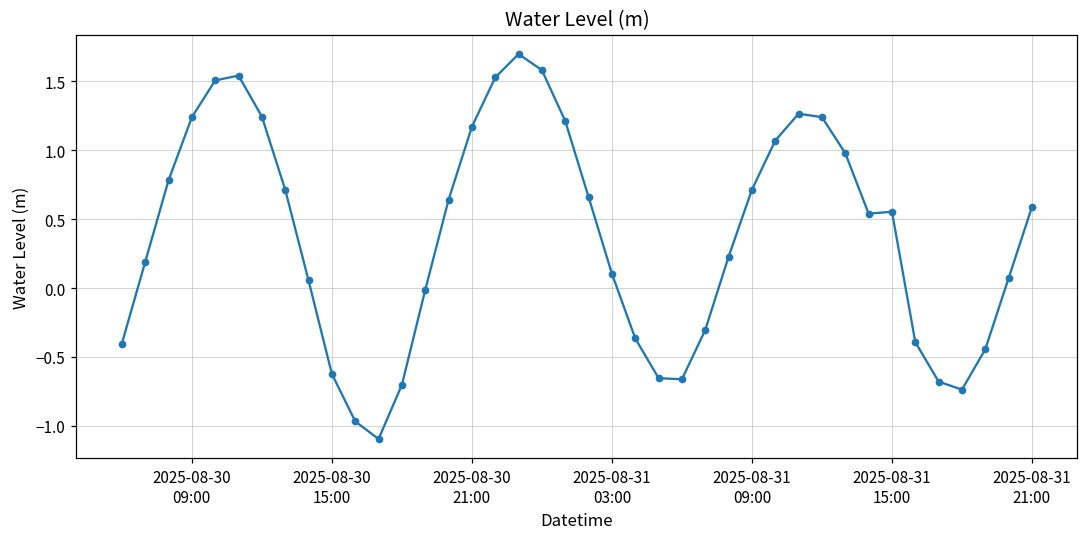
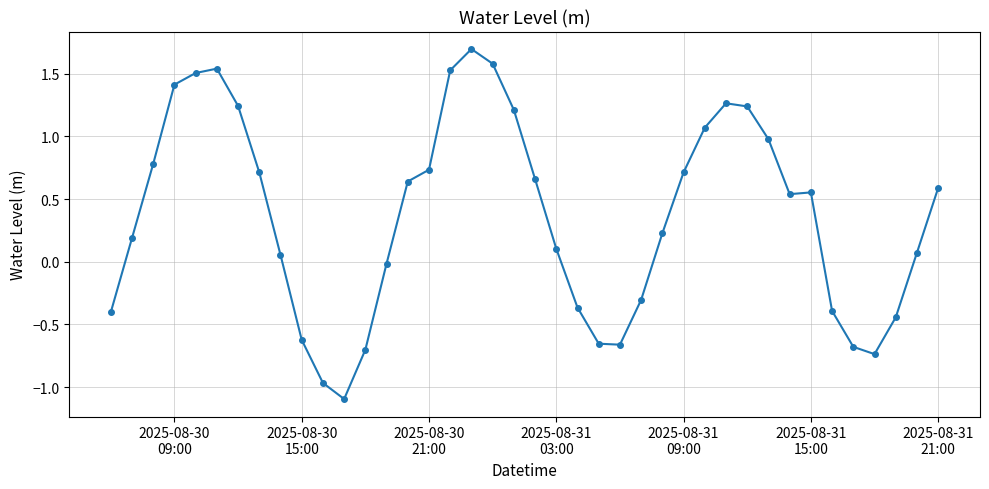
  {
-   "2025-08-30 09:00": 1.24,
+   "2025-08-30 09:00": 1.41,
    "2025-08-30 15:00": -0.62,
-   "2025-08-30 21:00": 1.17,
+   "2025-08-30 21:00": 0.73,
    "2025-08-31 03:00": 0.10,
    "2025-08-31 09:00": 0.71,
    "2025-08-31 15:00": 0.55,
    "2025-08-31 21:00": 0.59
  }
